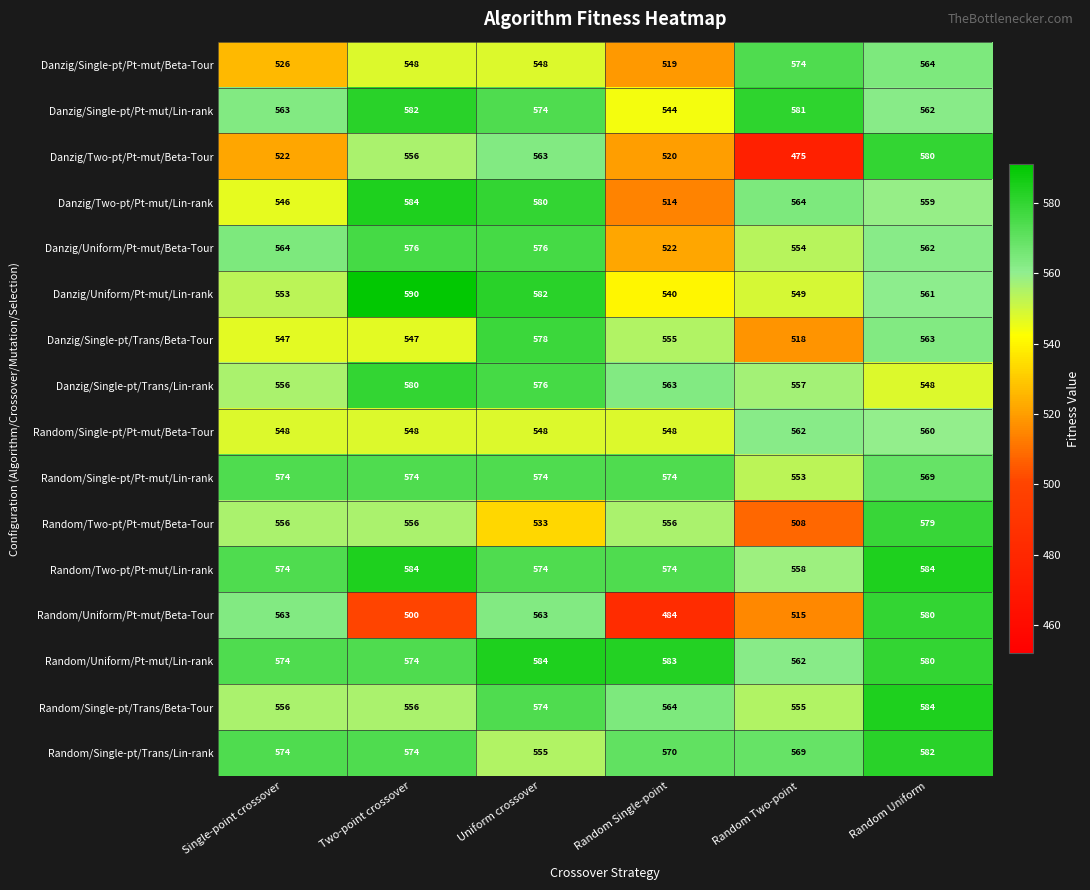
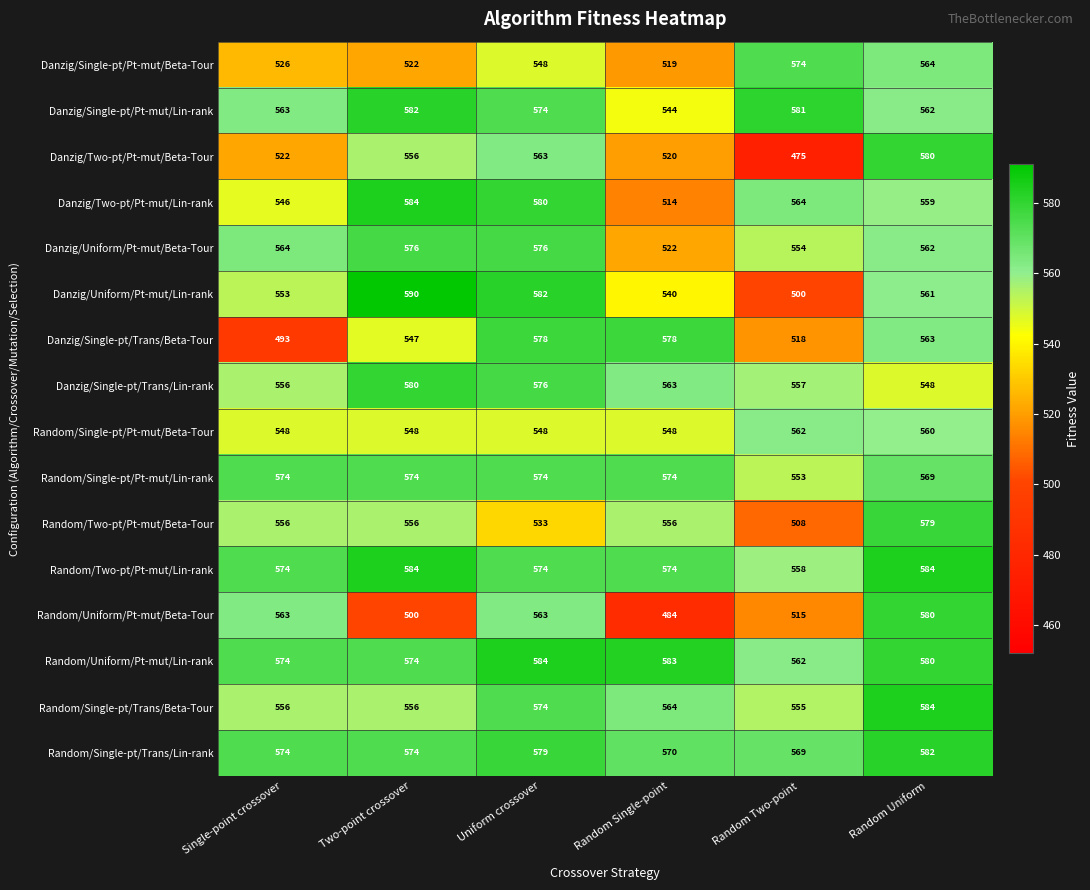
  {
    "Danzig/Single-pt/Pt-mut/Beta-Tour": {
      "Single-point crossover": 526,
-     "Two-point crossover": 548,
+     "Two-point crossover": 522,
      "Uniform crossover": 548,
      "Random Single-point": 519,
      "Random Two-point": 574,
      "Random Uniform": 564
    },
    "Danzig/Single-pt/Pt-mut/Lin-rank": {
      "Single-point crossover": 563,
      "Two-point crossover": 582,
      "Uniform crossover": 574,
      "Random Single-point": 544,
      "Random Two-point": 581,
      "Random Uniform": 562
    },
    "Danzig/Two-pt/Pt-mut/Beta-Tour": {
      "Single-point crossover": 522,
      "Two-point crossover": 556,
      "Uniform crossover": 563,
      "Random Single-point": 520,
      "Random Two-point": 475,
      "Random Uniform": 580
    },
    "Danzig/Two-pt/Pt-mut/Lin-rank": {
      "Single-point crossover": 546,
      "Two-point crossover": 584,
      "Uniform crossover": 580,
      "Random Single-point": 514,
      "Random Two-point": 564,
      "Random Uniform": 559
    },
    "Danzig/Uniform/Pt-mut/Beta-Tour": {
      "Single-point crossover": 564,
      "Two-point crossover": 576,
      "Uniform crossover": 576,
      "Random Single-point": 522,
      "Random Two-point": 554,
      "Random Uniform": 562
    },
    "Danzig/Uniform/Pt-mut/Lin-rank": {
      "Single-point crossover": 553,
      "Two-point crossover": 590,
      "Uniform crossover": 582,
      "Random Single-point": 540,
-     "Random Two-point": 549,
+     "Random Two-point": 500,
      "Random Uniform": 561
    },
    "Danzig/Single-pt/Trans/Beta-Tour": {
-     "Single-point crossover": 547,
+     "Single-point crossover": 493,
      "Two-point crossover": 547,
      "Uniform crossover": 578,
-     "Random Single-point": 555,
+     "Random Single-point": 578,
      "Random Two-point": 518,
      "Random Uniform": 563
    },
    "Danzig/Single-pt/Trans/Lin-rank": {
      "Single-point crossover": 556,
      "Two-point crossover": 580,
      "Uniform crossover": 576,
      "Random Single-point": 563,
      "Random Two-point": 557,
      "Random Uniform": 548
    },
    "Random/Single-pt/Pt-mut/Beta-Tour": {
      "Single-point crossover": 548,
      "Two-point crossover": 548,
      "Uniform crossover": 548,
      "Random Single-point": 548,
      "Random Two-point": 562,
      "Random Uniform": 560
    },
    "Random/Single-pt/Pt-mut/Lin-rank": {
      "Single-point crossover": 574,
      "Two-point crossover": 574,
      "Uniform crossover": 574,
      "Random Single-point": 574,
      "Random Two-point": 553,
      "Random Uniform": 569
    },
    "Random/Two-pt/Pt-mut/Beta-Tour": {
      "Single-point crossover": 556,
      "Two-point crossover": 556,
      "Uniform crossover": 533,
      "Random Single-point": 556,
      "Random Two-point": 508,
      "Random Uniform": 579
    },
    "Random/Two-pt/Pt-mut/Lin-rank": {
      "Single-point crossover": 574,
      "Two-point crossover": 584,
      "Uniform crossover": 574,
      "Random Single-point": 574,
      "Random Two-point": 558,
      "Random Uniform": 584
    },
    "Random/Uniform/Pt-mut/Beta-Tour": {
      "Single-point crossover": 563,
      "Two-point crossover": 500,
      "Uniform crossover": 563,
      "Random Single-point": 484,
      "Random Two-point": 515,
      "Random Uniform": 580
    },
    "Random/Uniform/Pt-mut/Lin-rank": {
      "Single-point crossover": 574,
      "Two-point crossover": 574,
      "Uniform crossover": 584,
      "Random Single-point": 583,
      "Random Two-point": 562,
      "Random Uniform": 580
    },
    "Random/Single-pt/Trans/Beta-Tour": {
      "Single-point crossover": 556,
      "Two-point crossover": 556,
      "Uniform crossover": 574,
      "Random Single-point": 564,
      "Random Two-point": 555,
      "Random Uniform": 584
    },
    "Random/Single-pt/Trans/Lin-rank": {
      "Single-point crossover": 574,
      "Two-point crossover": 574,
-     "Uniform crossover": 555,
+     "Uniform crossover": 579,
      "Random Single-point": 570,
      "Random Two-point": 569,
      "Random Uniform": 582
    }
  }
